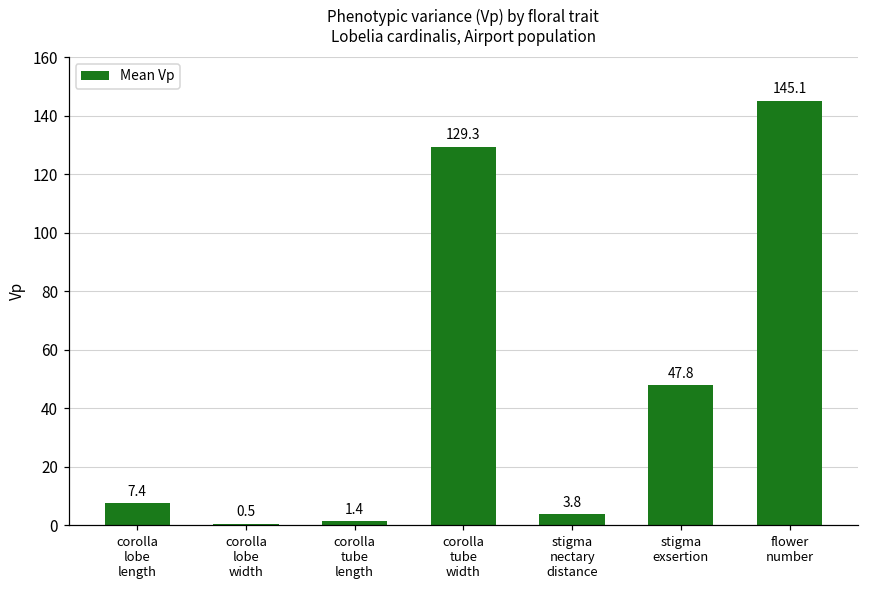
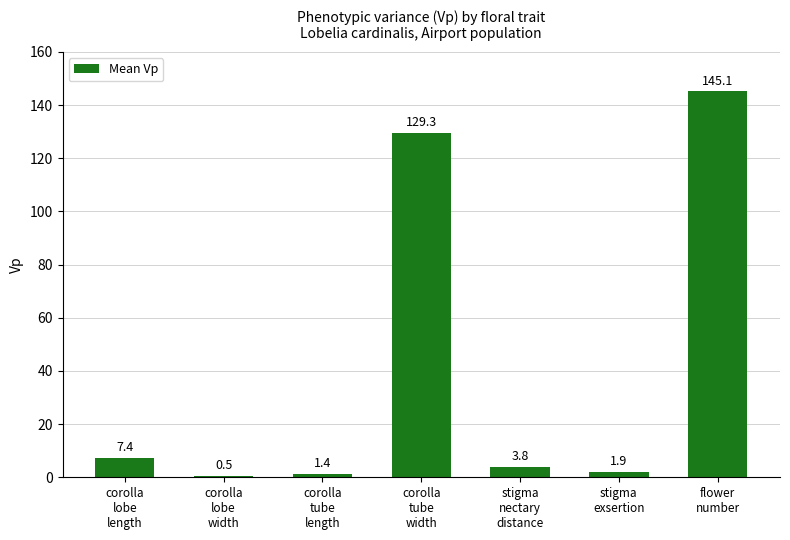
  {
    "corolla lobe length": 7.4,
    "corolla lobe width": 0.5,
    "corolla tube length": 1.4,
    "corolla tube width": 129.3,
    "stigma nectary distance": 3.8,
-   "stigma exsertion": 47.8,
+   "stigma exsertion": 1.9,
    "flower number": 145.1
  }
